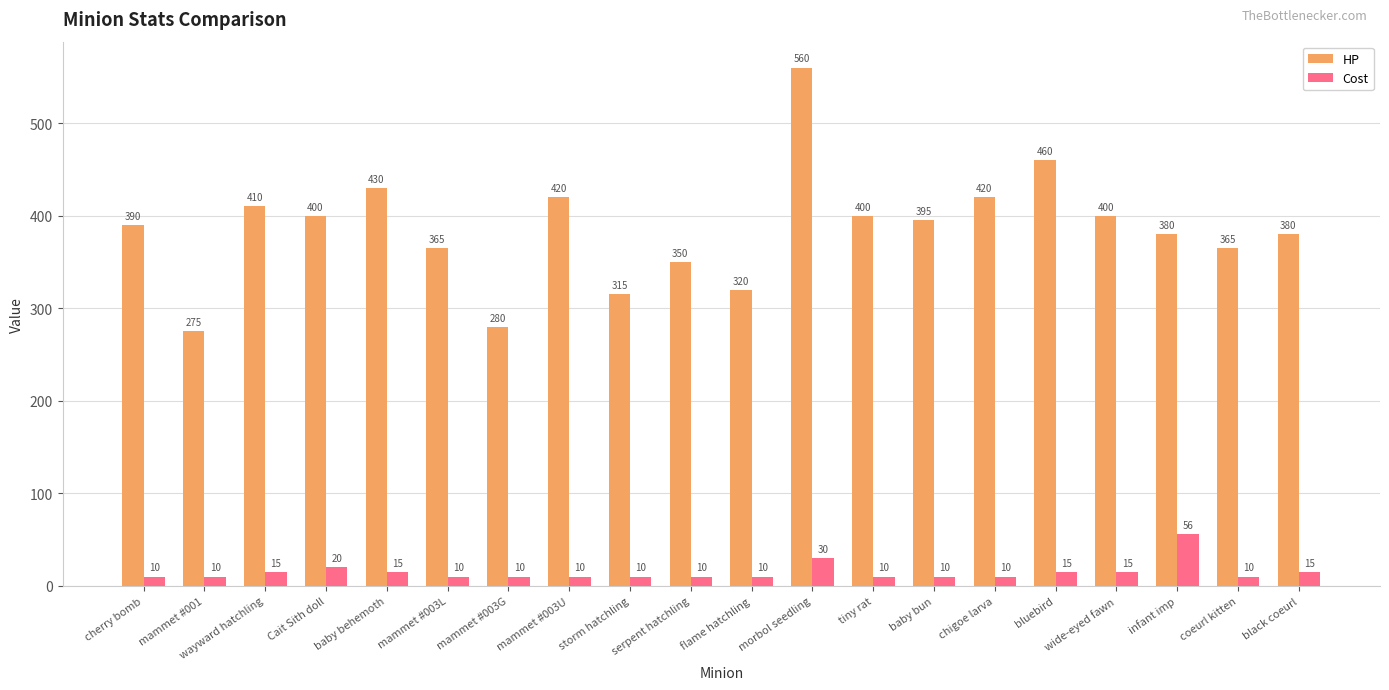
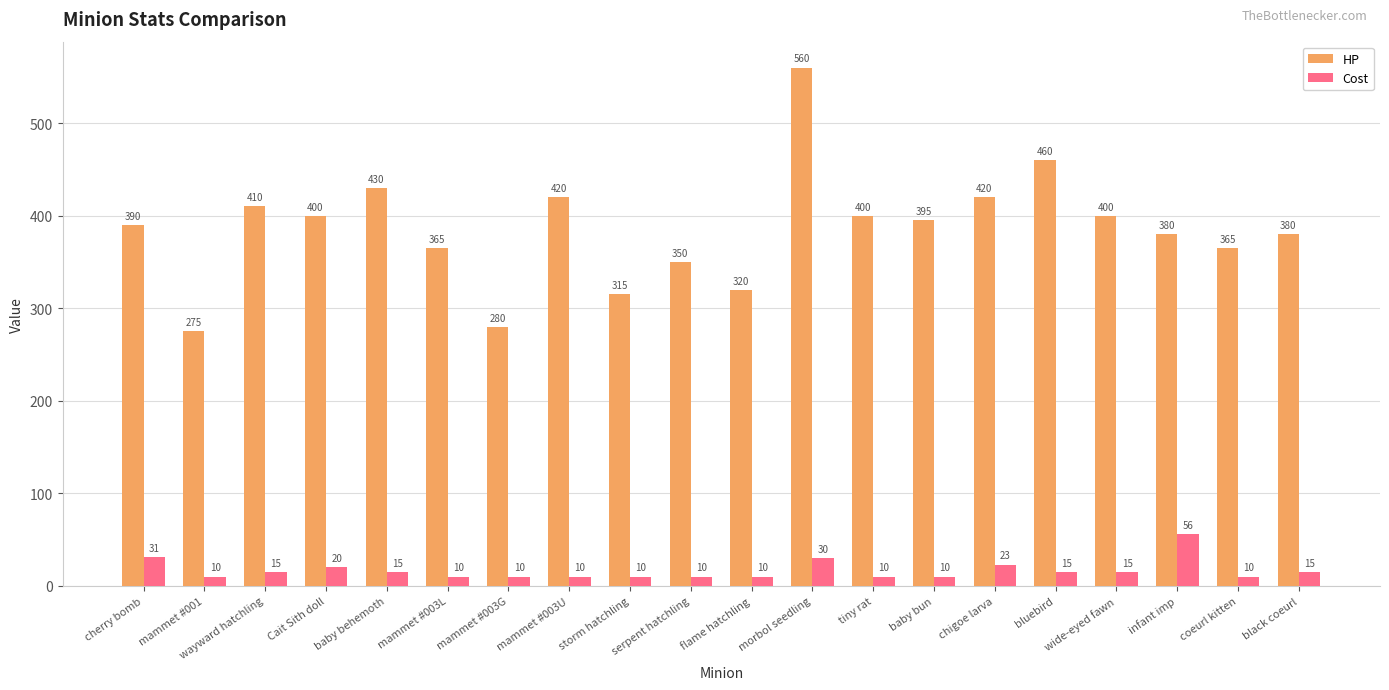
  {
    "HP": {
      "cherry bomb": 390,
      "mammet #001": 275,
      "wayward hatchling": 410,
      "Cait Sith doll": 400,
      "baby behemoth": 430,
      "mammet #003L": 365,
      "mammet #003G": 280,
      "mammet #003U": 420,
      "storm hatchling": 315,
      "serpent hatchling": 350,
      "flame hatchling": 320,
      "morbol seedling": 560,
      "tiny rat": 400,
      "baby bun": 395,
      "chigoe larva": 420,
      "bluebird": 460,
      "wide-eyed fawn": 400,
      "infant imp": 380,
      "coeurl kitten": 365,
      "black coeurl": 380
    },
    "Cost": {
-     "cherry bomb": 10,
+     "cherry bomb": 31,
      "mammet #001": 10,
      "wayward hatchling": 15,
      "Cait Sith doll": 20,
      "baby behemoth": 15,
      "mammet #003L": 10,
      "mammet #003G": 10,
      "mammet #003U": 10,
      "storm hatchling": 10,
      "serpent hatchling": 10,
      "flame hatchling": 10,
      "morbol seedling": 30,
      "tiny rat": 10,
      "baby bun": 10,
-     "chigoe larva": 10,
+     "chigoe larva": 23,
      "bluebird": 15,
      "wide-eyed fawn": 15,
      "infant imp": 56,
      "coeurl kitten": 10,
      "black coeurl": 15
    }
  }
